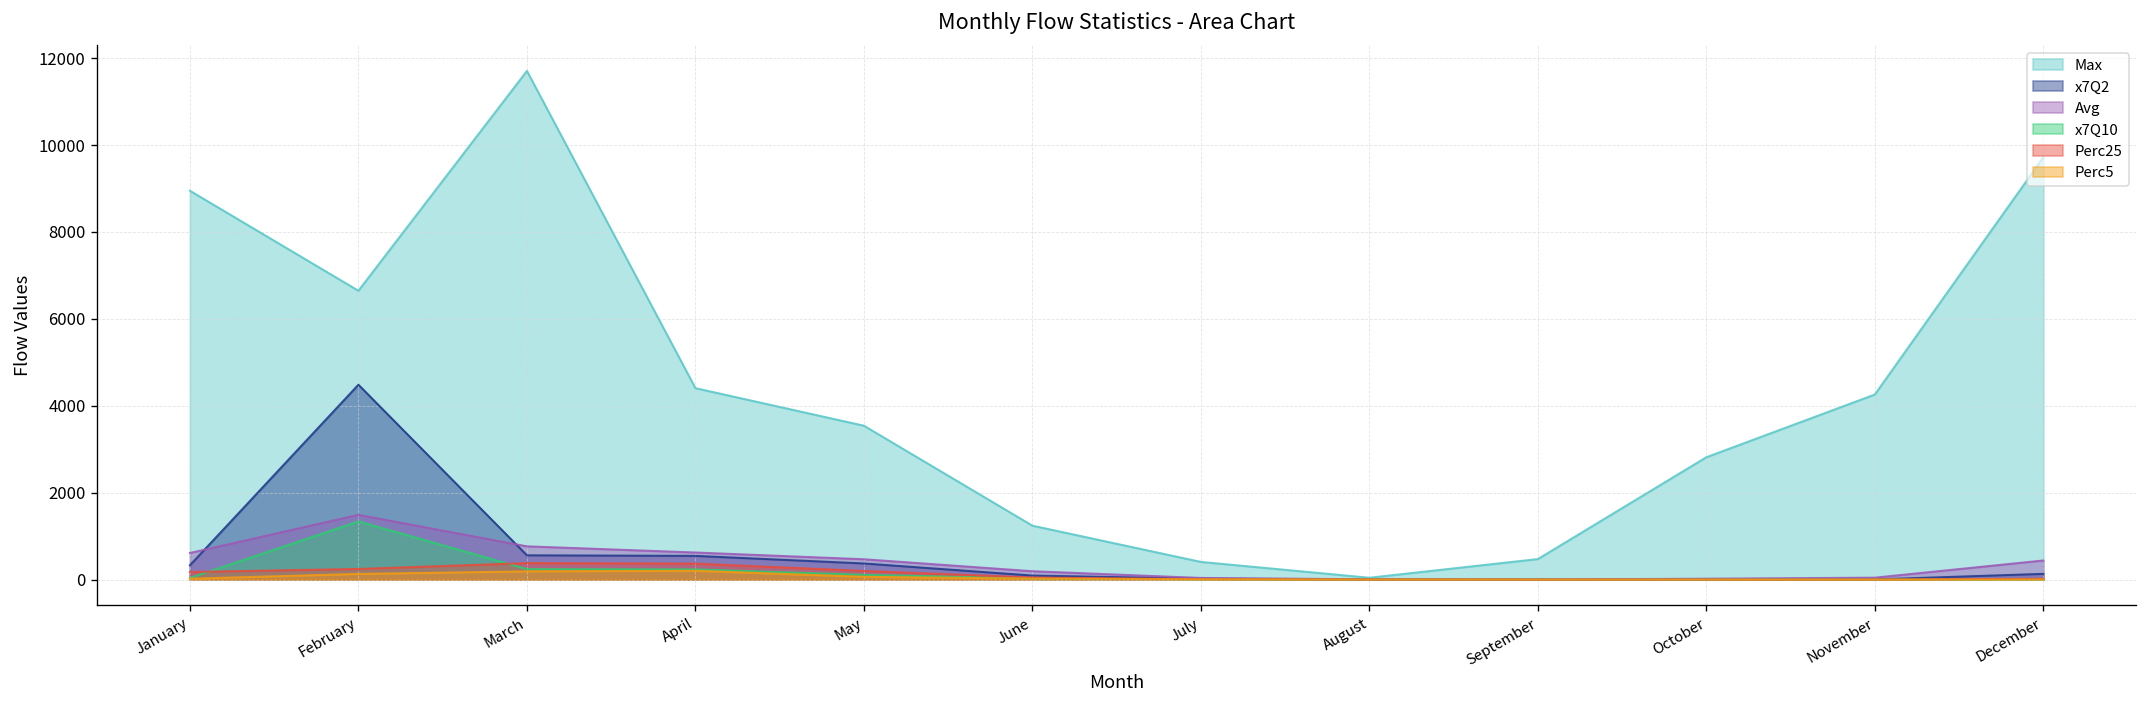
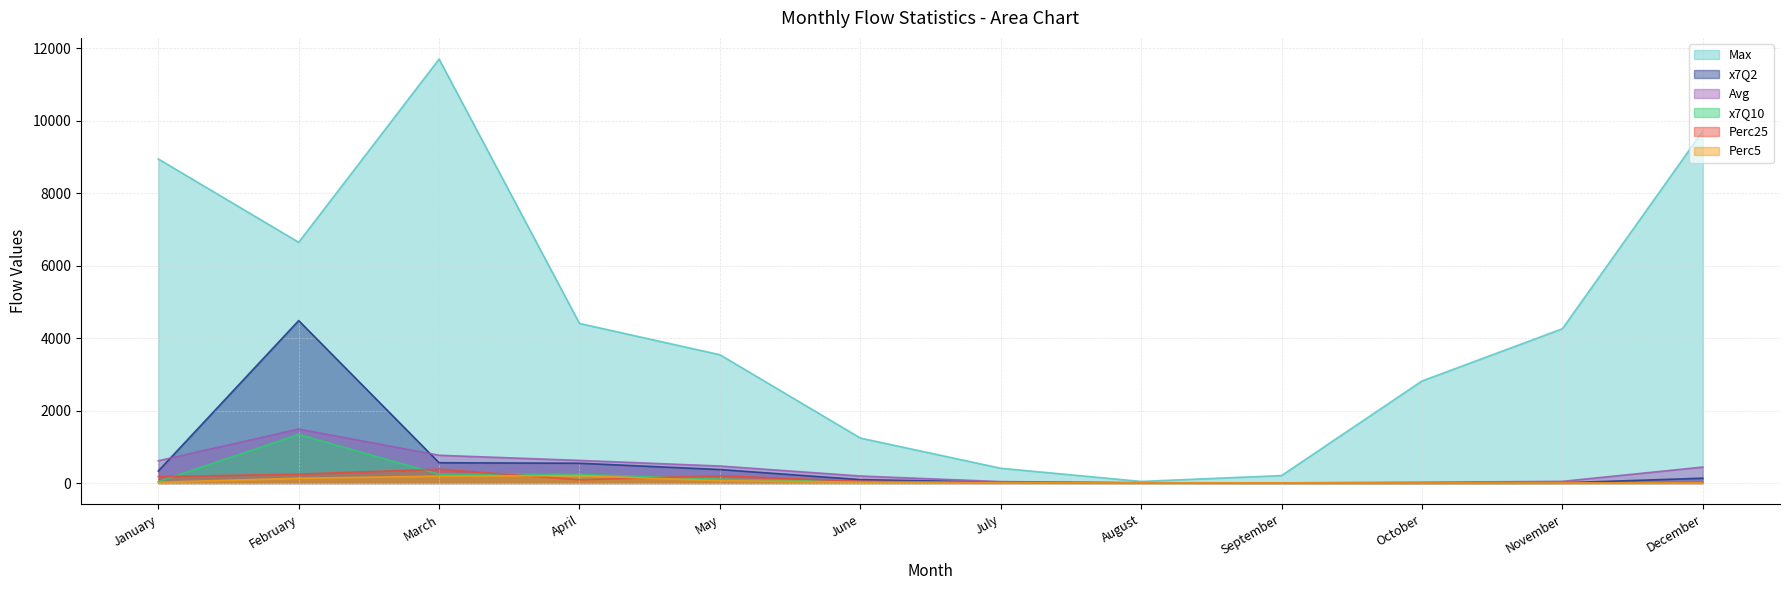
  {
    "Max": {
      "January": 8900,
      "February": 6600,
      "March": 11700,
      "April": 4400,
      "May": 3500,
      "June": 1200,
      "July": 400,
-     "September": 500,
+     "September": 200,
      "October": 2800,
      "November": 4300
    },
    "x7Q2": {
      "January": 300,
      "February": 4500,
      "March": 600,
      "April": 500,
      "May": 400,
      "December": 100
    },
    "Avg": {
      "January": 600,
      "February": 1500,
      "March": 800,
      "April": 600,
      "May": 500,
      "June": 200,
      "December": 400
    },
    "x7Q10": {
      "February": 1300
    },
    "Perc25": {
      "January": 200,
      "February": 200,
      "March": 400,
-     "April": 400,
+     "April": 100,
      "May": 200
    },
    "Perc5": {
      "February": 100
    }
  }
